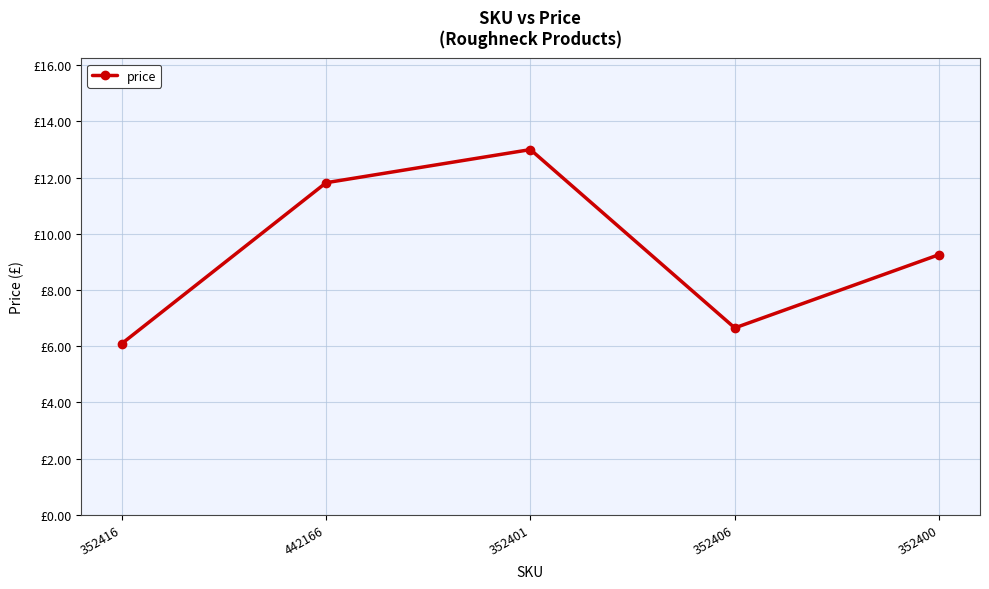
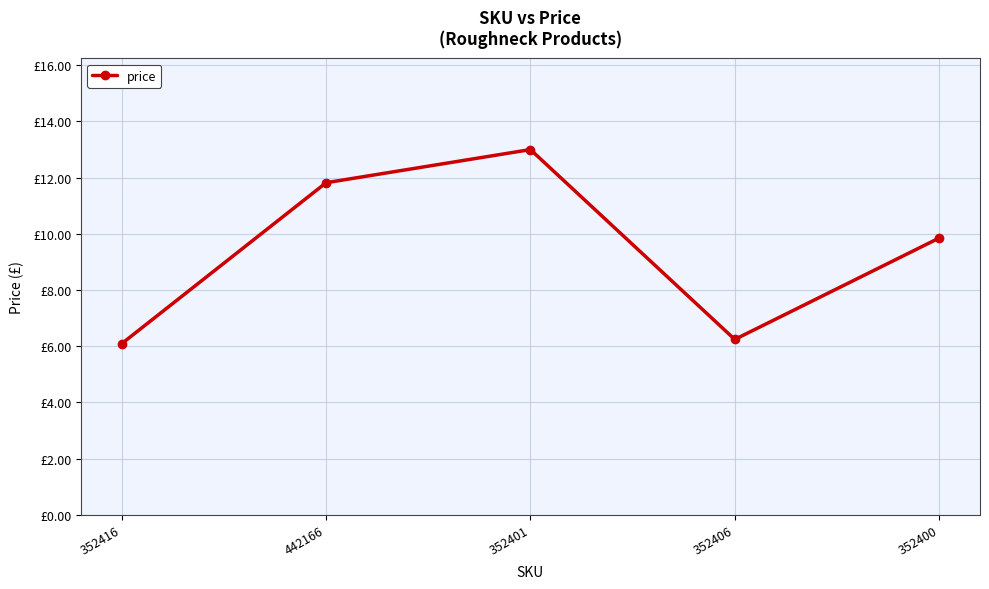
  {
    "352416": "£6.1",
    "442166": "£11.8",
    "352401": "£13.0",
-   "352406": "£6.7",
-   "352400": "£9.3"
+   "352406": "£6.2",
+   "352400": "£9.9"
  }
